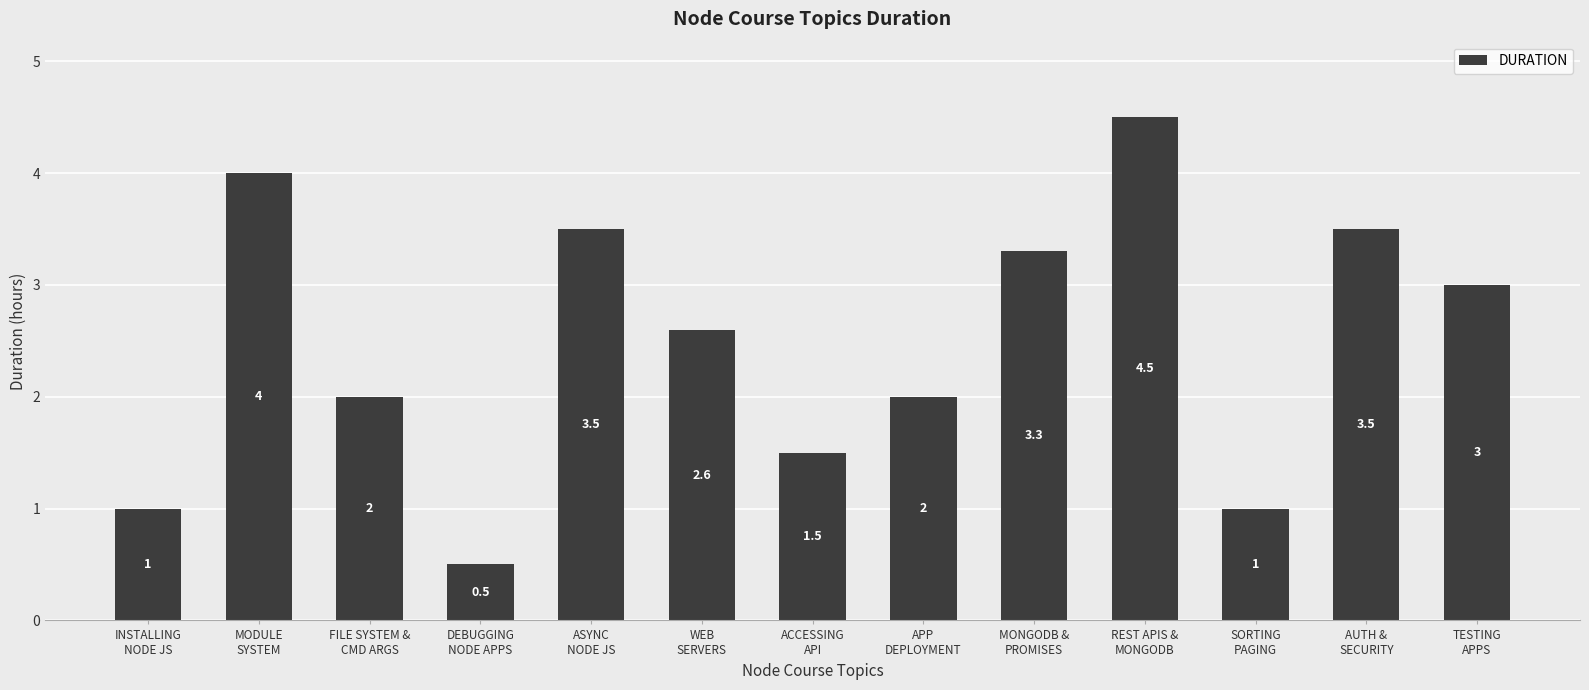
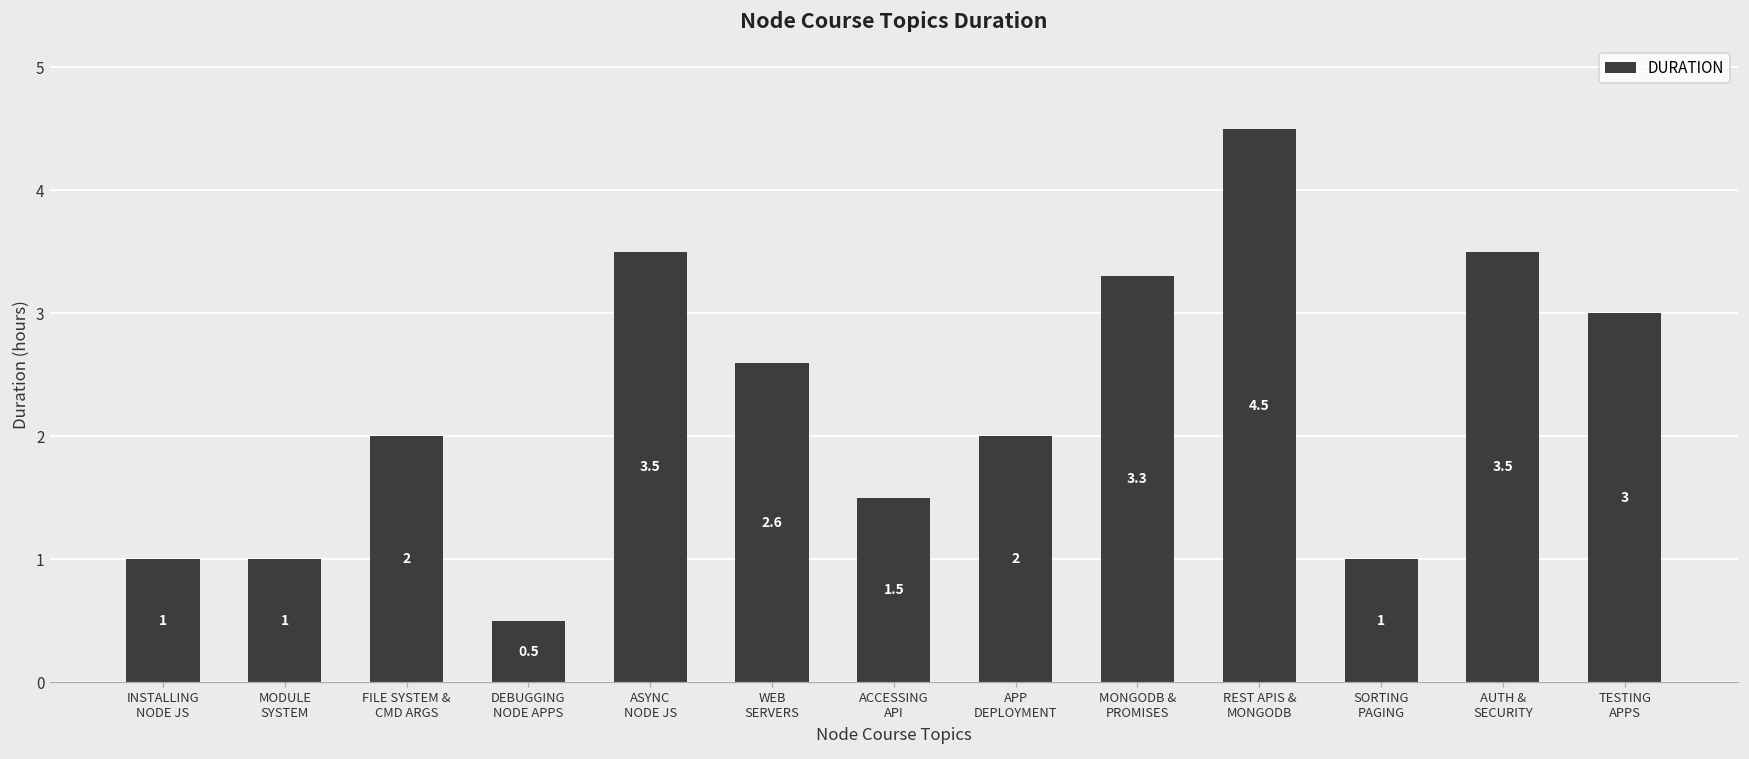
  {
    "INSTALLING NODE JS": 1,
-   "MODULE SYSTEM": 4,
+   "MODULE SYSTEM": 1,
    "FILE SYSTEM & CMD ARGS": 2,
    "DEBUGGING NODE APPS": 0.5,
    "ASYNC NODE JS": 3.5,
    "WEB SERVERS": 2.6,
    "ACCESSING API": 1.5,
    "APP DEPLOYMENT": 2,
    "MONGODB & PROMISES": 3.3,
    "REST APIS & MONGODB": 4.5,
    "SORTING PAGING": 1,
    "AUTH & SECURITY": 3.5,
    "TESTING APPS": 3
  }
